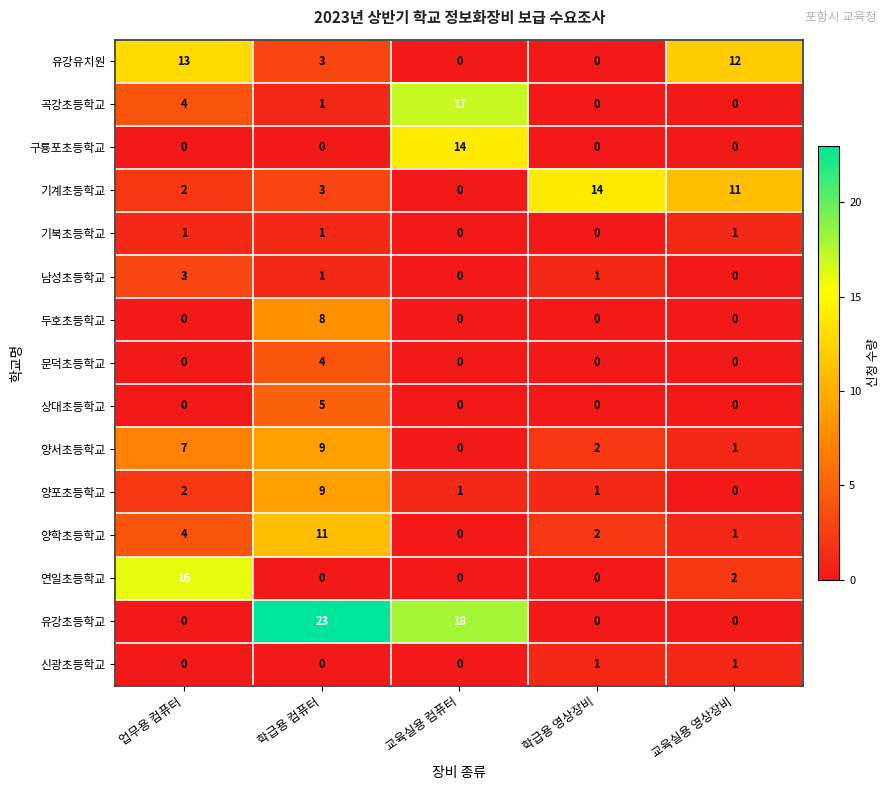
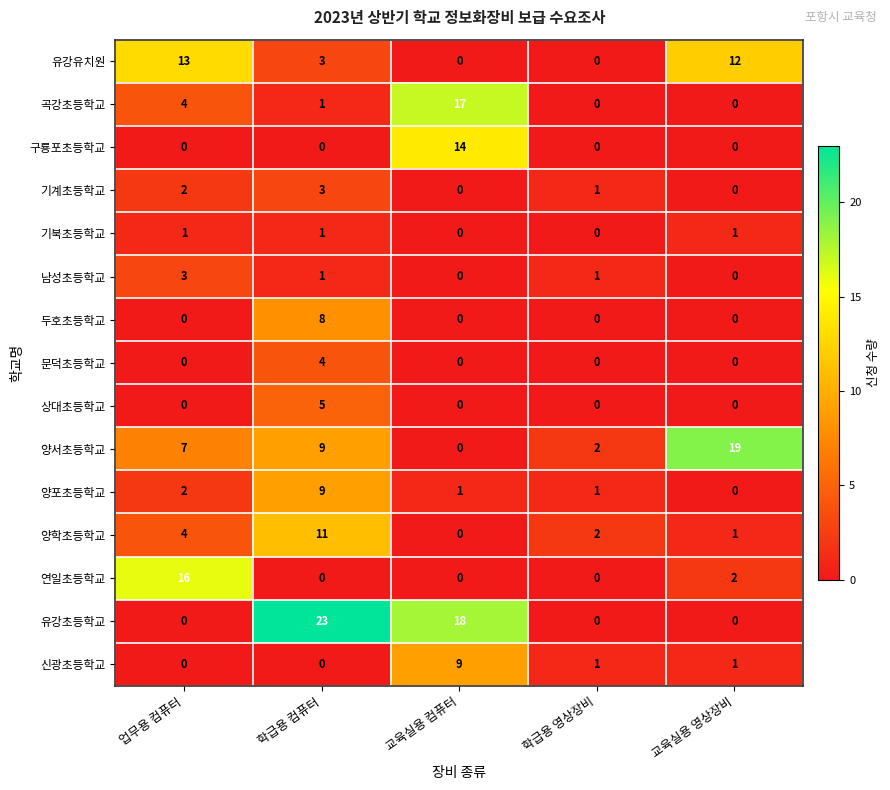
  {
    "유강유치원": {
      "업무용 컴퓨터": 13,
      "학급용 컴퓨터": 3,
      "교육실용 컴퓨터": 0,
      "학급용 영상장비": 0,
      "교육실용 영상장비": 12
    },
    "곡강초등학교": {
      "업무용 컴퓨터": 4,
      "학급용 컴퓨터": 1,
      "교육실용 컴퓨터": 17,
      "학급용 영상장비": 0,
      "교육실용 영상장비": 0
    },
    "구룡포초등학교": {
      "업무용 컴퓨터": 0,
      "학급용 컴퓨터": 0,
      "교육실용 컴퓨터": 14,
      "학급용 영상장비": 0,
      "교육실용 영상장비": 0
    },
    "기계초등학교": {
      "업무용 컴퓨터": 2,
      "학급용 컴퓨터": 3,
      "교육실용 컴퓨터": 0,
-     "학급용 영상장비": 14,
-     "교육실용 영상장비": 11
+     "학급용 영상장비": 1,
+     "교육실용 영상장비": 0
    },
    "기북초등학교": {
      "업무용 컴퓨터": 1,
      "학급용 컴퓨터": 1,
      "교육실용 컴퓨터": 0,
      "학급용 영상장비": 0,
      "교육실용 영상장비": 1
    },
    "남성초등학교": {
      "업무용 컴퓨터": 3,
      "학급용 컴퓨터": 1,
      "교육실용 컴퓨터": 0,
      "학급용 영상장비": 1,
      "교육실용 영상장비": 0
    },
    "두호초등학교": {
      "업무용 컴퓨터": 0,
      "학급용 컴퓨터": 8,
      "교육실용 컴퓨터": 0,
      "학급용 영상장비": 0,
      "교육실용 영상장비": 0
    },
    "문덕초등학교": {
      "업무용 컴퓨터": 0,
      "학급용 컴퓨터": 4,
      "교육실용 컴퓨터": 0,
      "학급용 영상장비": 0,
      "교육실용 영상장비": 0
    },
    "상대초등학교": {
      "업무용 컴퓨터": 0,
      "학급용 컴퓨터": 5,
      "교육실용 컴퓨터": 0,
      "학급용 영상장비": 0,
      "교육실용 영상장비": 0
    },
    "양서초등학교": {
      "업무용 컴퓨터": 7,
      "학급용 컴퓨터": 9,
      "교육실용 컴퓨터": 0,
      "학급용 영상장비": 2,
-     "교육실용 영상장비": 1
+     "교육실용 영상장비": 19
    },
    "양포초등학교": {
      "업무용 컴퓨터": 2,
      "학급용 컴퓨터": 9,
      "교육실용 컴퓨터": 1,
      "학급용 영상장비": 1,
      "교육실용 영상장비": 0
    },
    "양학초등학교": {
      "업무용 컴퓨터": 4,
      "학급용 컴퓨터": 11,
      "교육실용 컴퓨터": 0,
      "학급용 영상장비": 2,
      "교육실용 영상장비": 1
    },
    "연일초등학교": {
      "업무용 컴퓨터": 16,
      "학급용 컴퓨터": 0,
      "교육실용 컴퓨터": 0,
      "학급용 영상장비": 0,
      "교육실용 영상장비": 2
    },
    "유강초등학교": {
      "업무용 컴퓨터": 0,
      "학급용 컴퓨터": 23,
      "교육실용 컴퓨터": 18,
      "학급용 영상장비": 0,
      "교육실용 영상장비": 0
    },
    "신광초등학교": {
      "업무용 컴퓨터": 0,
      "학급용 컴퓨터": 0,
-     "교육실용 컴퓨터": 0,
+     "교육실용 컴퓨터": 9,
      "학급용 영상장비": 1,
      "교육실용 영상장비": 1
    }
  }
